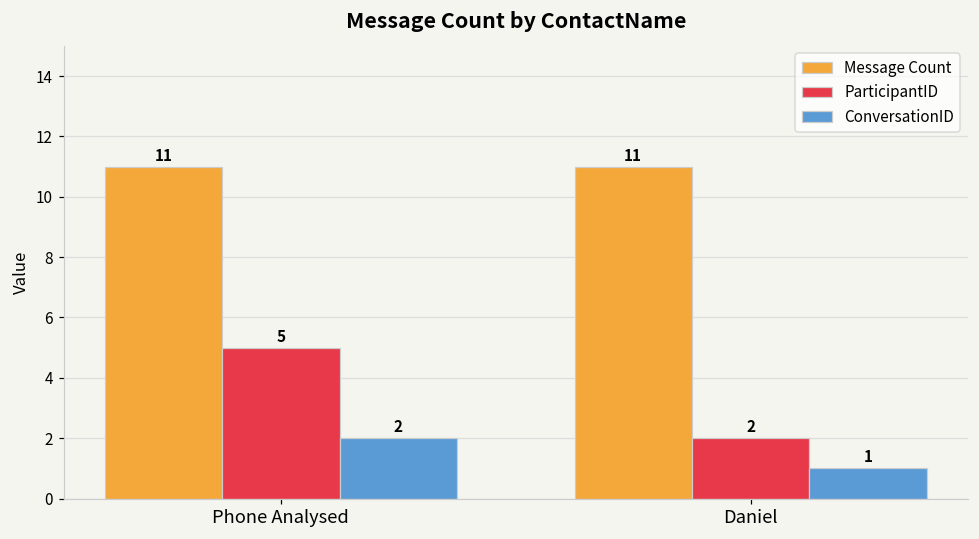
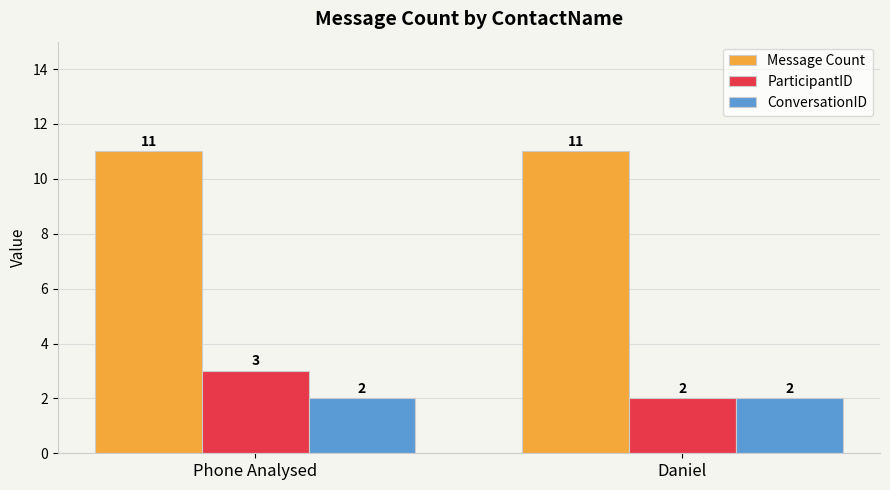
  {
    "Message Count": {
      "Phone Analysed": 11,
      "Daniel": 11
    },
    "ParticipantID": {
-     "Phone Analysed": 5,
+     "Phone Analysed": 3,
      "Daniel": 2
    },
    "ConversationID": {
      "Phone Analysed": 2,
-     "Daniel": 1
+     "Daniel": 2
    }
  }
